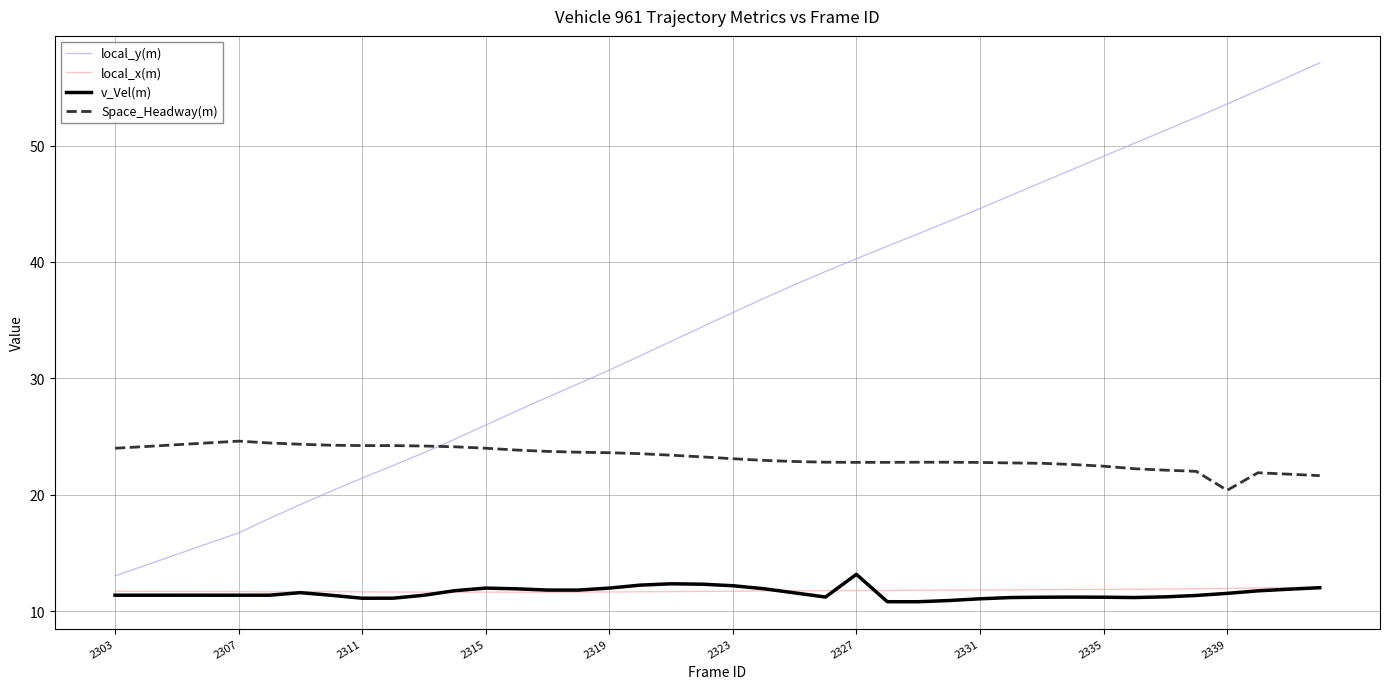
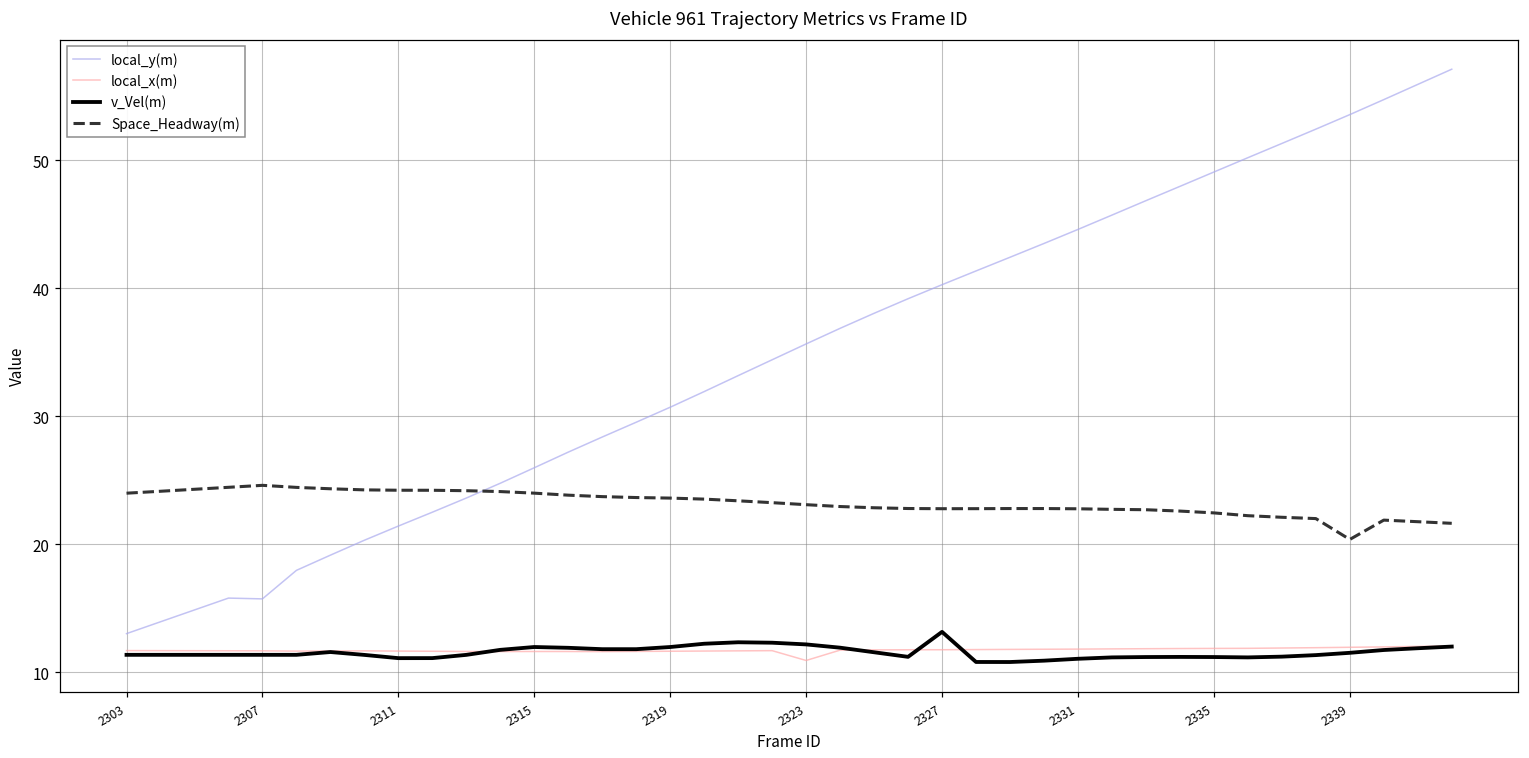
  {
    "local_y(m)": {
      "2303": 13.0,
-     "2307": 16.7,
+     "2307": 15.7,
      "2311": 21.4,
      "2315": 26.0,
      "2319": 30.7,
      "2323": 35.6,
      "2327": 40.3,
      "2331": 44.6,
      "2335": 49.1,
      "2339": 53.6
    },
    "local_x(m)": {
      "2303": 11.7,
      "2307": 11.7,
      "2311": 11.7,
      "2315": 11.6,
      "2319": 11.6,
-     "2323": 11.7,
+     "2323": 10.9,
      "2327": 11.8,
      "2331": 11.8,
      "2335": 11.9,
      "2339": 12.0
    },
    "v_Vel(m)": {
      "2303": 11.4,
      "2307": 11.4,
      "2311": 11.1,
      "2315": 12.0,
      "2319": 12.0,
      "2323": 12.2,
      "2327": 13.2,
      "2331": 11.1,
      "2335": 11.2,
      "2339": 11.5
    },
    "Space_Headway(m)": {
      "2303": 24.0,
      "2307": 24.6,
      "2311": 24.2,
      "2315": 24.0,
      "2319": 23.6,
      "2323": 23.1,
      "2327": 22.8,
      "2331": 22.8,
      "2335": 22.5,
      "2339": 20.4
    }
  }
